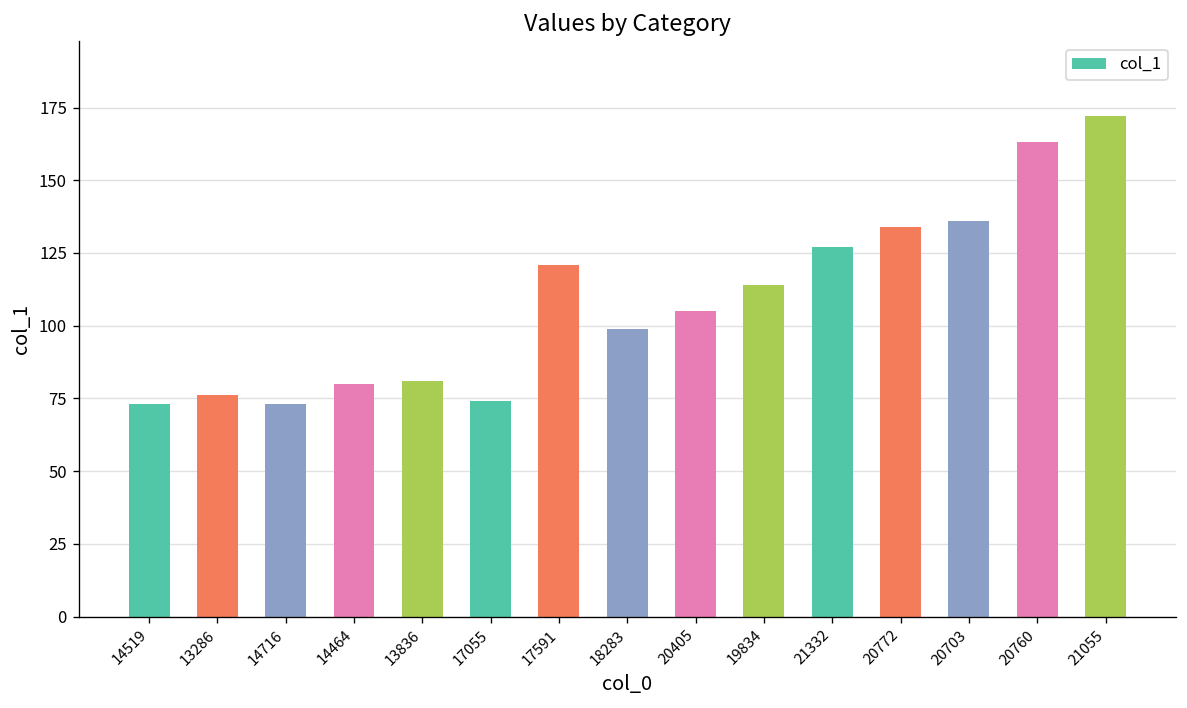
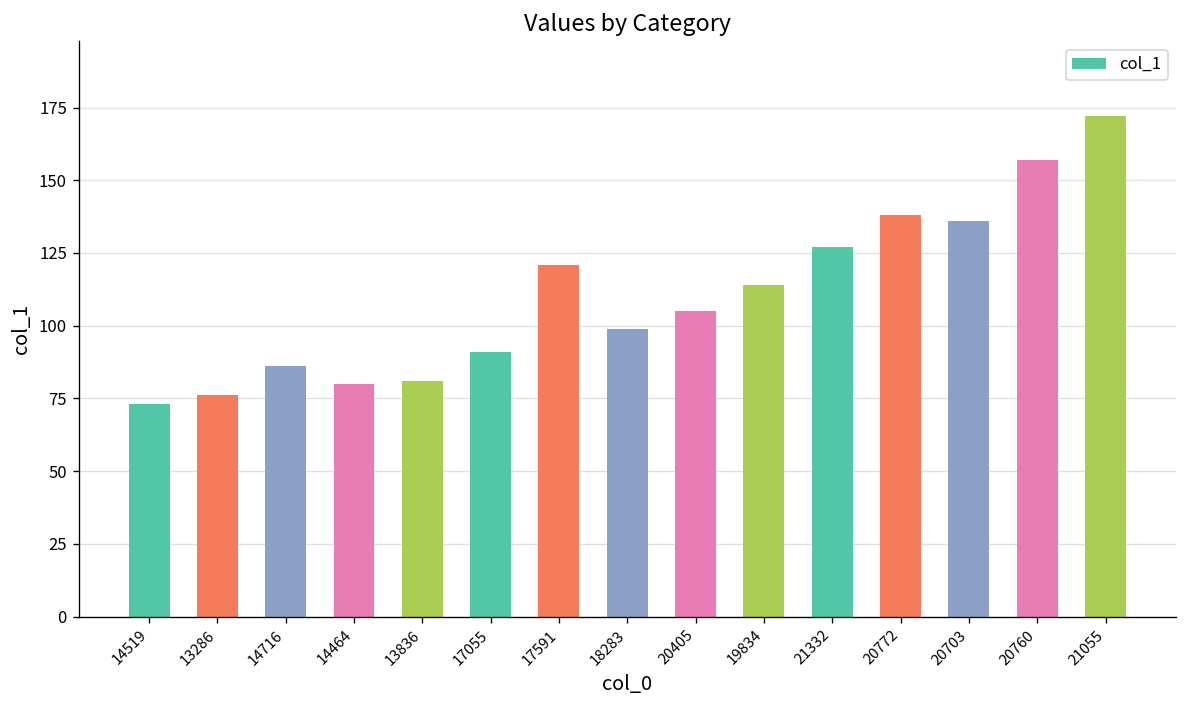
  {
    "14519": 73,
    "13286": 76,
-   "14716": 73,
+   "14716": 86,
    "14464": 80,
    "13836": 81,
-   "17055": 74,
+   "17055": 91,
    "17591": 121,
    "18283": 99,
    "20405": 105,
    "19834": 114,
    "21332": 127,
-   "20772": 134,
+   "20772": 138,
    "20703": 136,
-   "20760": 163,
+   "20760": 157,
    "21055": 172
  }
